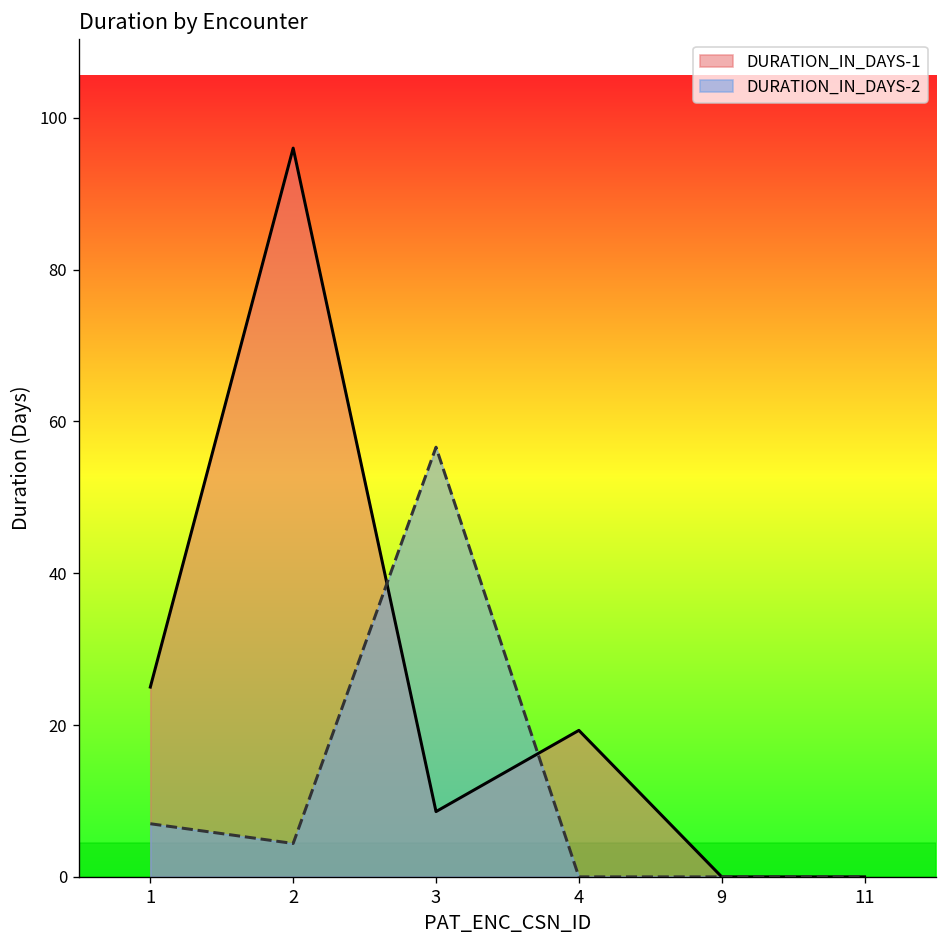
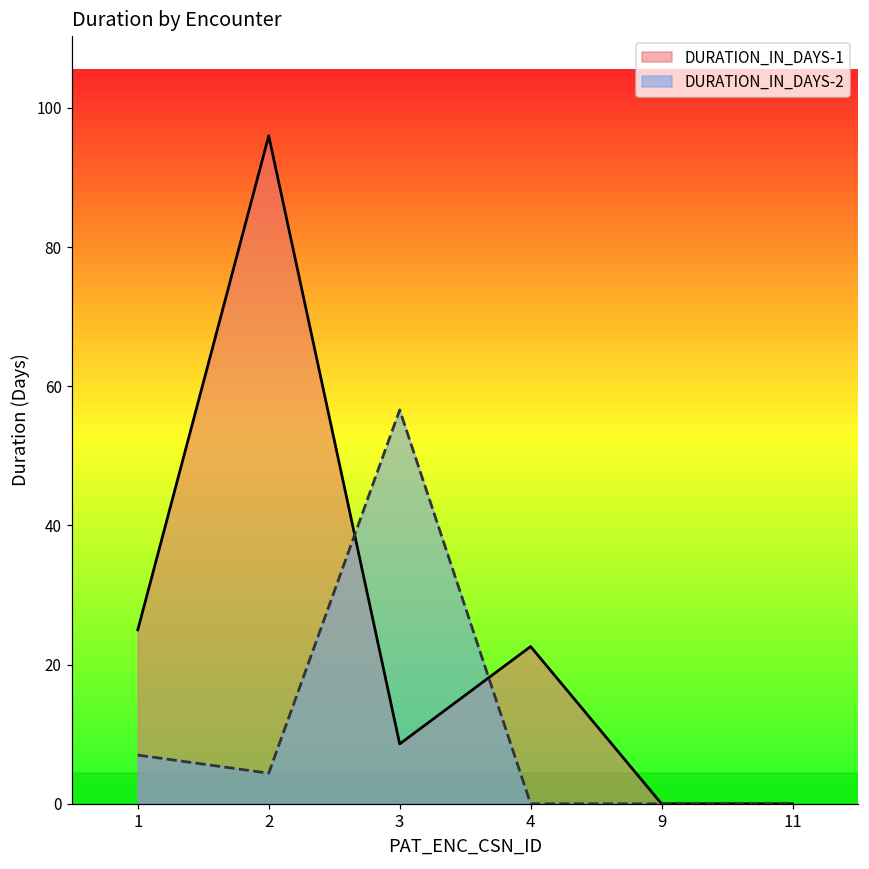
  {
    "DURATION_IN_DAYS-1": {
      "1": 25,
      "2": 96,
      "3": 9,
-     "4": 19
+     "4": 23
    },
    "DURATION_IN_DAYS-2": {
      "1": 7,
      "3": 57
    }
  }
